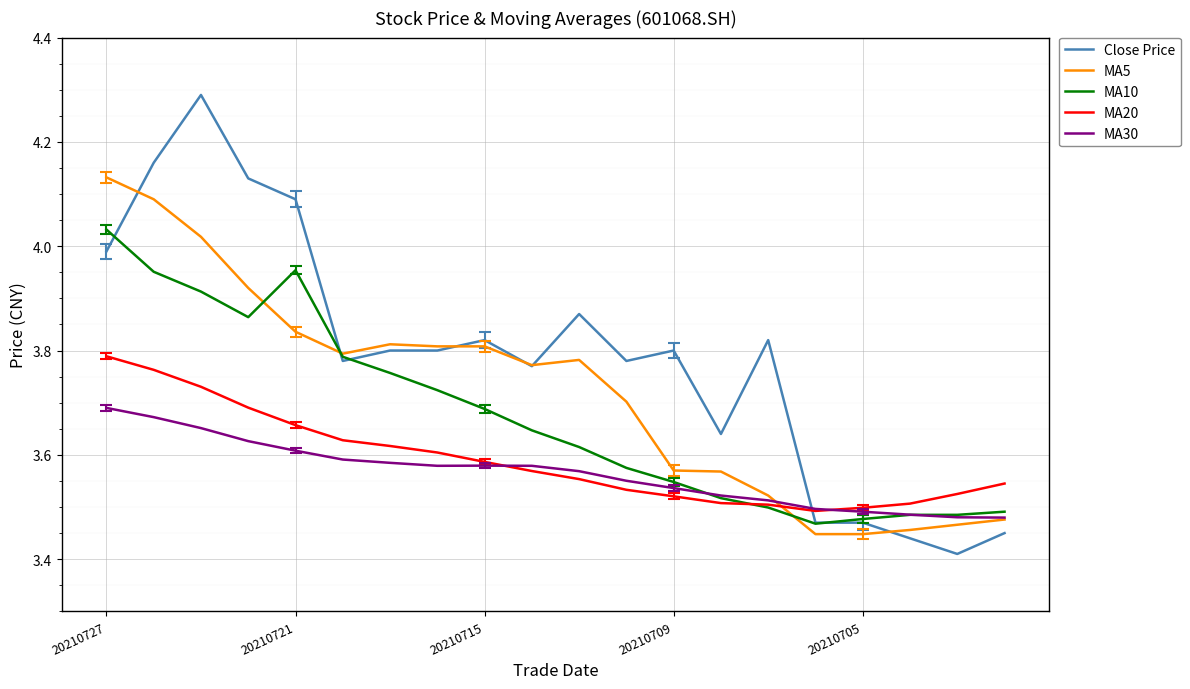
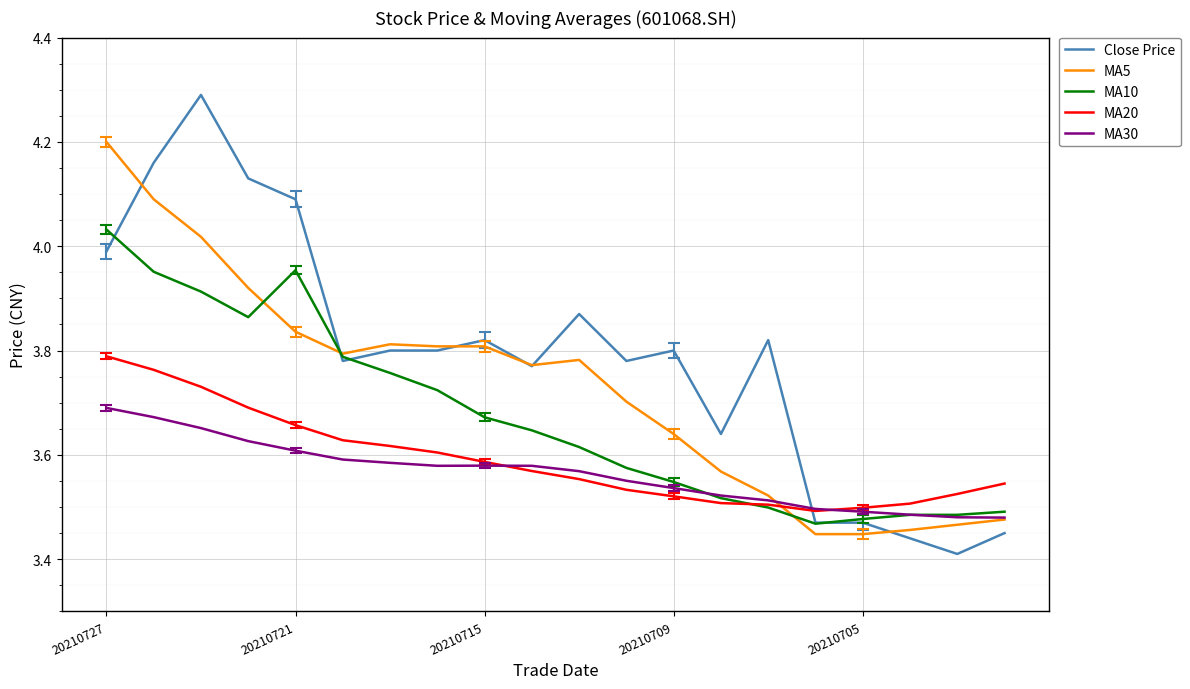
  {
    "MA5": {
-     "20210727": 4.13,
+     "20210727": 4.20,
      "20210721": 3.84,
-     "20210709": 3.57,
+     "20210709": 3.64,
      "20210705": 3.45
    },
    "MA10": {
      "20210727": 4.03,
      "20210721": 3.95,
-     "20210715": 3.69,
+     "20210715": 3.67,
      "20210709": 3.55,
      "20210705": 3.48
    },
    "MA20": {
      "20210727": 3.79,
      "20210721": 3.66,
      "20210709": 3.52
    },
    "MA30": {
      "20210727": 3.69,
      "20210721": 3.61
    }
  }
